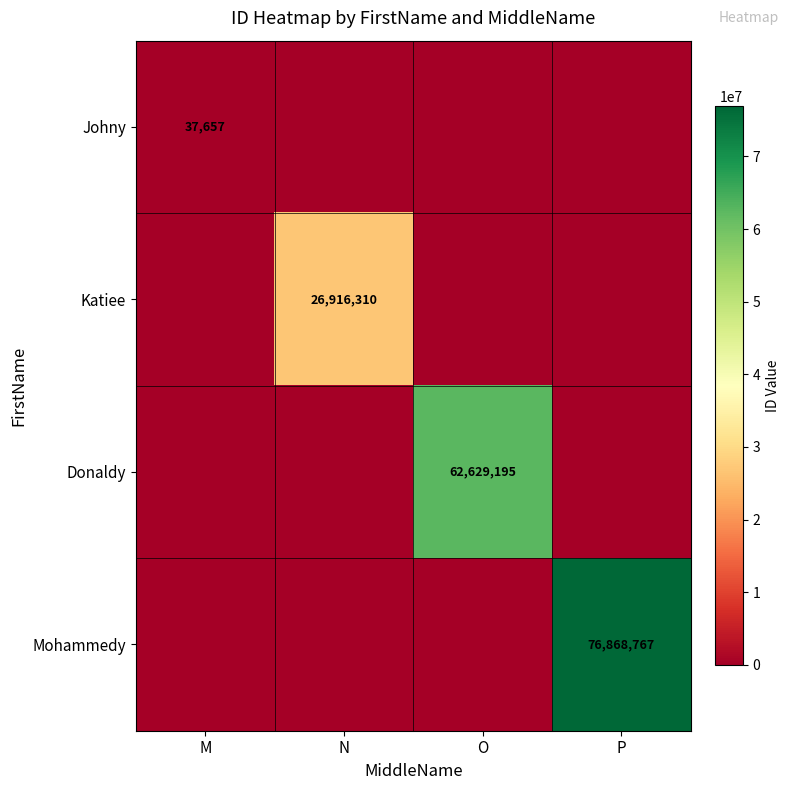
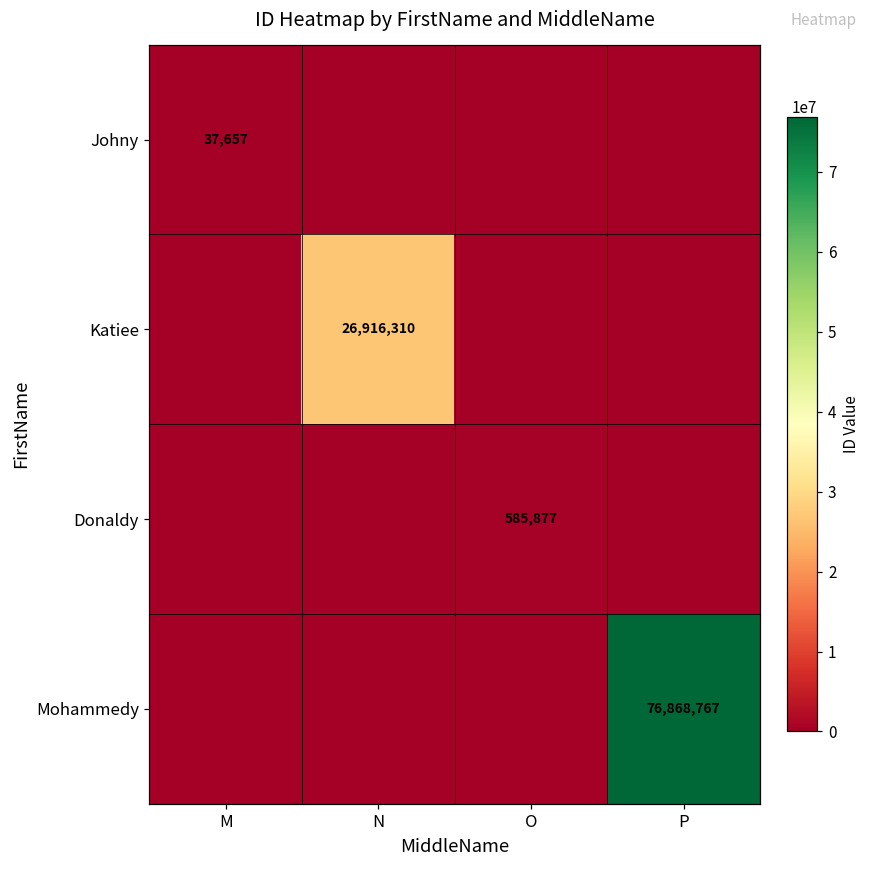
  {
    "Johny": {
      "M": "37,657"
    },
    "Katiee": {
      "N": "26,916,310"
    },
    "Donaldy": {
-     "O": "62,629,195"
+     "O": "585,877"
    },
    "Mohammedy": {
      "P": "76,868,767"
    }
  }
